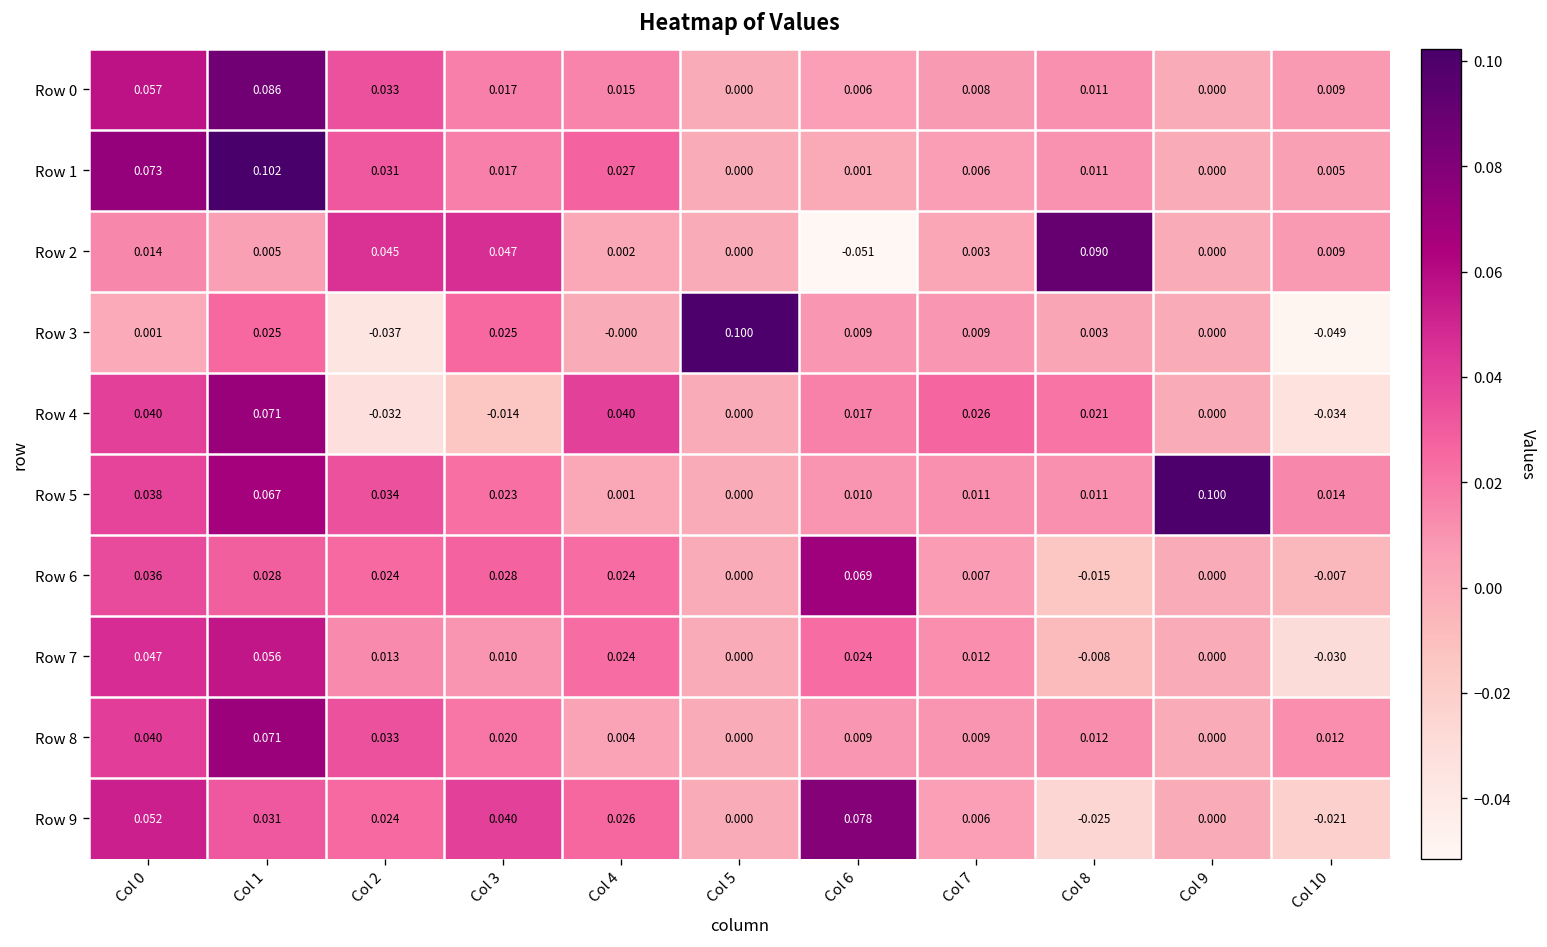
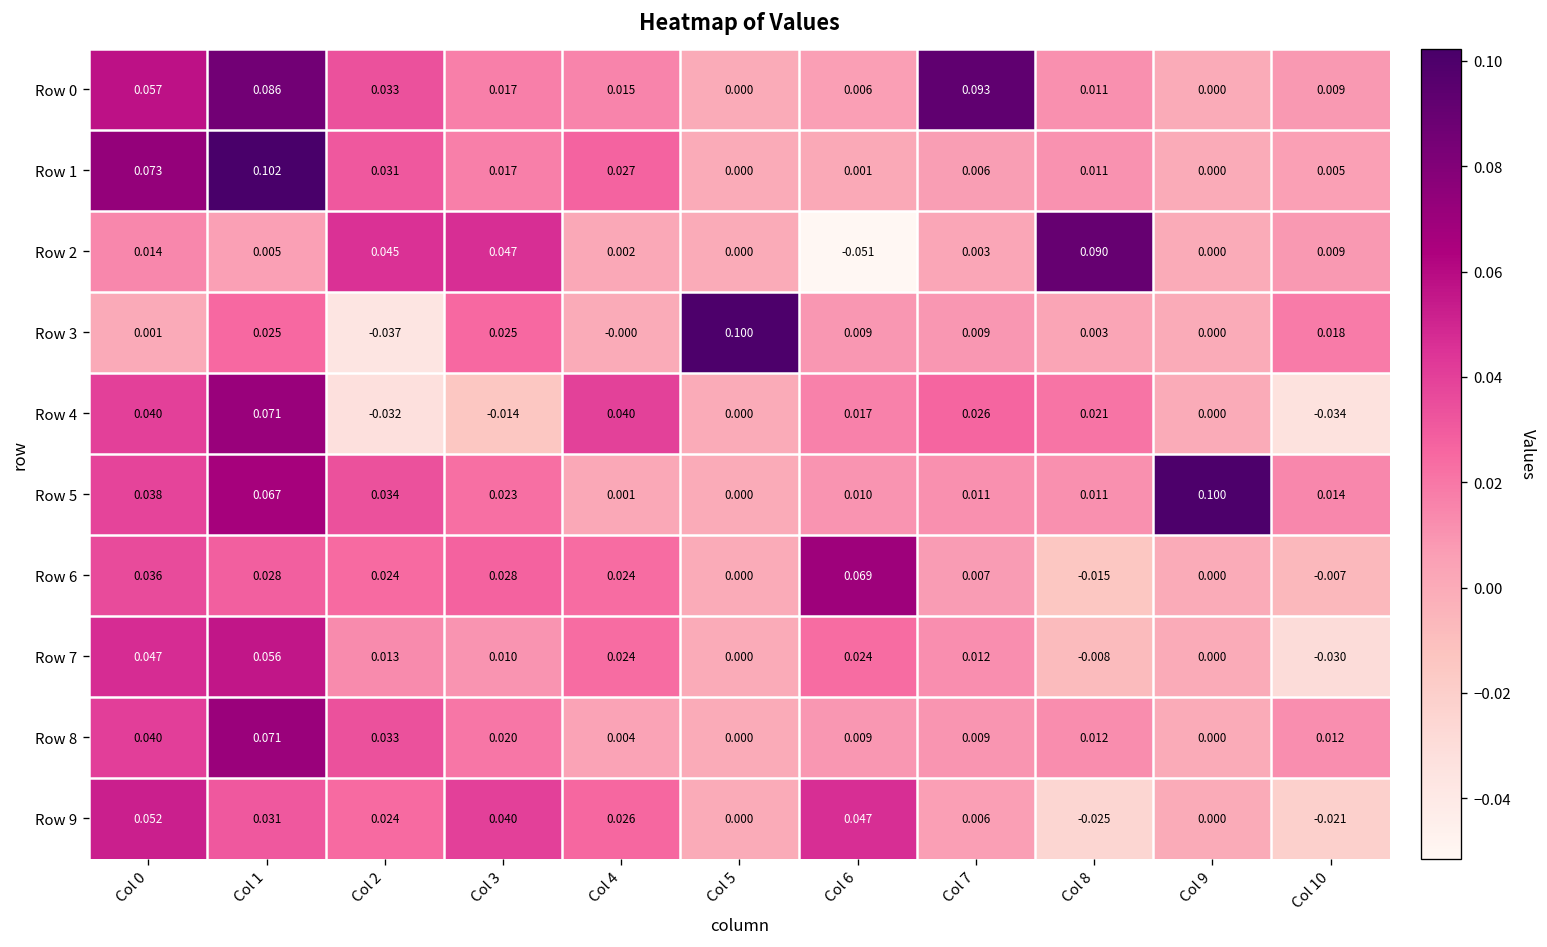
  {
    "Row 0": {
      "Col 0": 0.057,
      "Col 1": 0.086,
      "Col 2": 0.033,
      "Col 3": 0.017,
      "Col 4": 0.015,
      "Col 5": 0.000,
      "Col 6": 0.006,
-     "Col 7": 0.008,
+     "Col 7": 0.093,
      "Col 8": 0.011,
      "Col 9": 0.000,
      "Col 10": 0.009
    },
    "Row 1": {
      "Col 0": 0.073,
      "Col 1": 0.102,
      "Col 2": 0.031,
      "Col 3": 0.017,
      "Col 4": 0.027,
      "Col 5": 0.000,
      "Col 6": 0.001,
      "Col 7": 0.006,
      "Col 8": 0.011,
      "Col 9": 0.000,
      "Col 10": 0.005
    },
    "Row 2": {
      "Col 0": 0.014,
      "Col 1": 0.005,
      "Col 2": 0.045,
      "Col 3": 0.047,
      "Col 4": 0.002,
      "Col 5": 0.000,
      "Col 6": -0.051,
      "Col 7": 0.003,
      "Col 8": 0.090,
      "Col 9": 0.000,
      "Col 10": 0.009
    },
    "Row 3": {
      "Col 0": 0.001,
      "Col 1": 0.025,
      "Col 2": -0.037,
      "Col 3": 0.025,
      "Col 4": -0.000,
      "Col 5": 0.100,
      "Col 6": 0.009,
      "Col 7": 0.009,
      "Col 8": 0.003,
      "Col 9": 0.000,
-     "Col 10": -0.049
+     "Col 10": 0.018
    },
    "Row 4": {
      "Col 0": 0.040,
      "Col 1": 0.071,
      "Col 2": -0.032,
      "Col 3": -0.014,
      "Col 4": 0.040,
      "Col 5": 0.000,
      "Col 6": 0.017,
      "Col 7": 0.026,
      "Col 8": 0.021,
      "Col 9": 0.000,
      "Col 10": -0.034
    },
    "Row 5": {
      "Col 0": 0.038,
      "Col 1": 0.067,
      "Col 2": 0.034,
      "Col 3": 0.023,
      "Col 4": 0.001,
      "Col 5": 0.000,
      "Col 6": 0.010,
      "Col 7": 0.011,
      "Col 8": 0.011,
      "Col 9": 0.100,
      "Col 10": 0.014
    },
    "Row 6": {
      "Col 0": 0.036,
      "Col 1": 0.028,
      "Col 2": 0.024,
      "Col 3": 0.028,
      "Col 4": 0.024,
      "Col 5": 0.000,
      "Col 6": 0.069,
      "Col 7": 0.007,
      "Col 8": -0.015,
      "Col 9": 0.000,
      "Col 10": -0.007
    },
    "Row 7": {
      "Col 0": 0.047,
      "Col 1": 0.056,
      "Col 2": 0.013,
      "Col 3": 0.010,
      "Col 4": 0.024,
      "Col 5": 0.000,
      "Col 6": 0.024,
      "Col 7": 0.012,
      "Col 8": -0.008,
      "Col 9": 0.000,
      "Col 10": -0.030
    },
    "Row 8": {
      "Col 0": 0.040,
      "Col 1": 0.071,
      "Col 2": 0.033,
      "Col 3": 0.020,
      "Col 4": 0.004,
      "Col 5": 0.000,
      "Col 6": 0.009,
      "Col 7": 0.009,
      "Col 8": 0.012,
      "Col 9": 0.000,
      "Col 10": 0.012
    },
    "Row 9": {
      "Col 0": 0.052,
      "Col 1": 0.031,
      "Col 2": 0.024,
      "Col 3": 0.040,
      "Col 4": 0.026,
      "Col 5": 0.000,
-     "Col 6": 0.078,
+     "Col 6": 0.047,
      "Col 7": 0.006,
      "Col 8": -0.025,
      "Col 9": 0.000,
      "Col 10": -0.021
    }
  }
